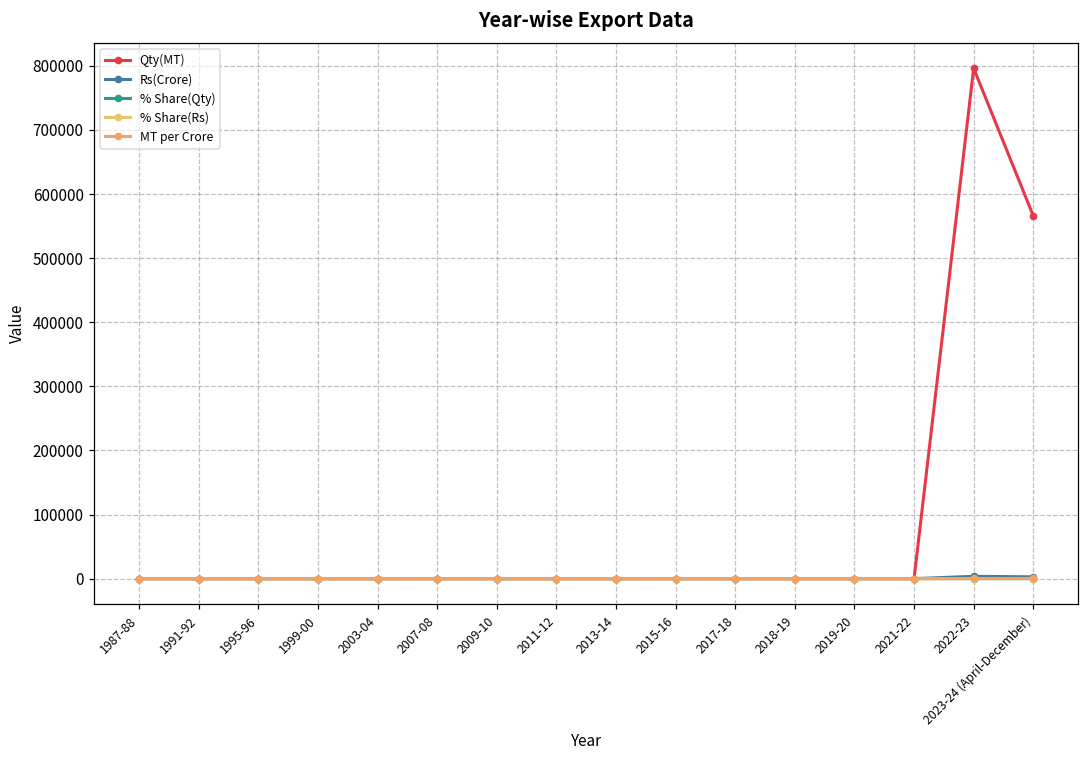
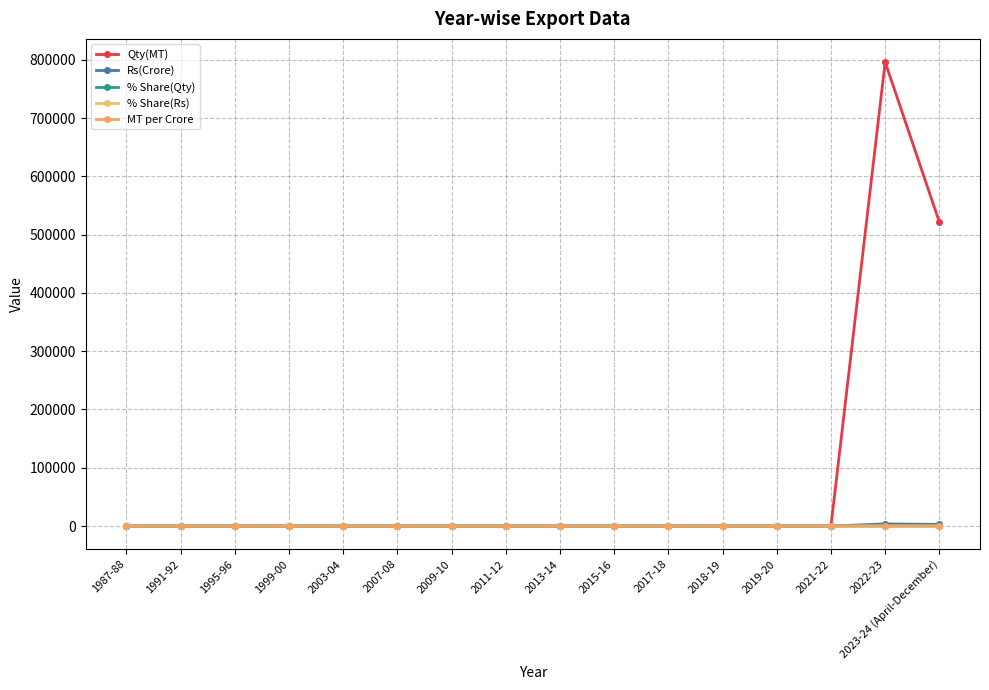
  {
    "Qty(MT)": {
      "2022-23": 800000,
-     "2023-24 (April-December)": 570000
+     "2023-24 (April-December)": 520000
    }
  }
